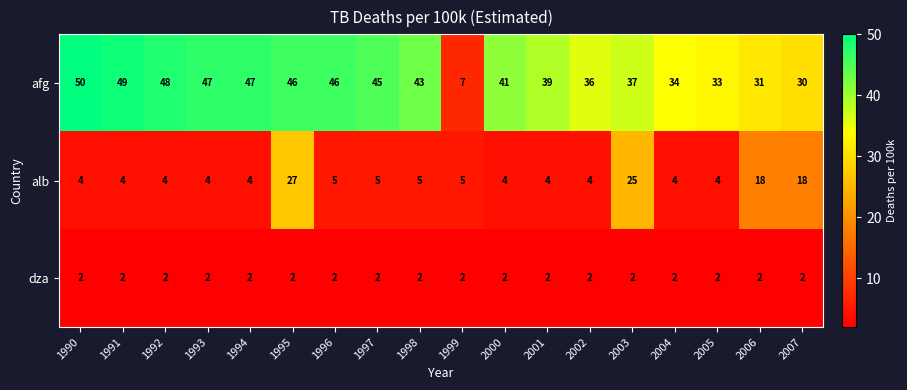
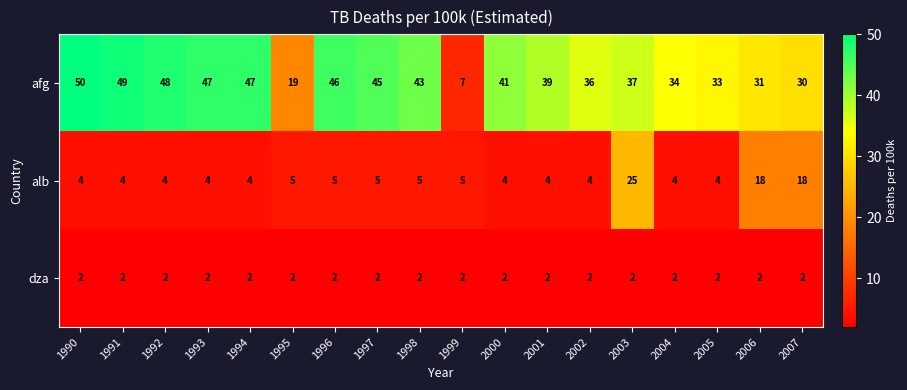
  {
    "afg": {
      "1990": 50,
      "1991": 49,
      "1992": 48,
      "1993": 47,
      "1994": 47,
-     "1995": 46,
+     "1995": 19,
      "1996": 46,
      "1997": 45,
      "1998": 43,
      "1999": 7,
      "2000": 41,
      "2001": 39,
      "2002": 36,
      "2003": 37,
      "2004": 34,
      "2005": 33,
      "2006": 31,
      "2007": 30
    },
    "alb": {
      "1990": 4,
      "1991": 4,
      "1992": 4,
      "1993": 4,
      "1994": 4,
-     "1995": 27,
+     "1995": 5,
      "1996": 5,
      "1997": 5,
      "1998": 5,
      "1999": 5,
      "2000": 4,
      "2001": 4,
      "2002": 4,
      "2003": 25,
      "2004": 4,
      "2005": 4,
      "2006": 18,
      "2007": 18
    },
    "dza": {
      "1990": 2,
      "1991": 2,
      "1992": 2,
      "1993": 2,
      "1994": 2,
      "1995": 2,
      "1996": 2,
      "1997": 2,
      "1998": 2,
      "1999": 2,
      "2000": 2,
      "2001": 2,
      "2002": 2,
      "2003": 2,
      "2004": 2,
      "2005": 2,
      "2006": 2,
      "2007": 2
    }
  }
